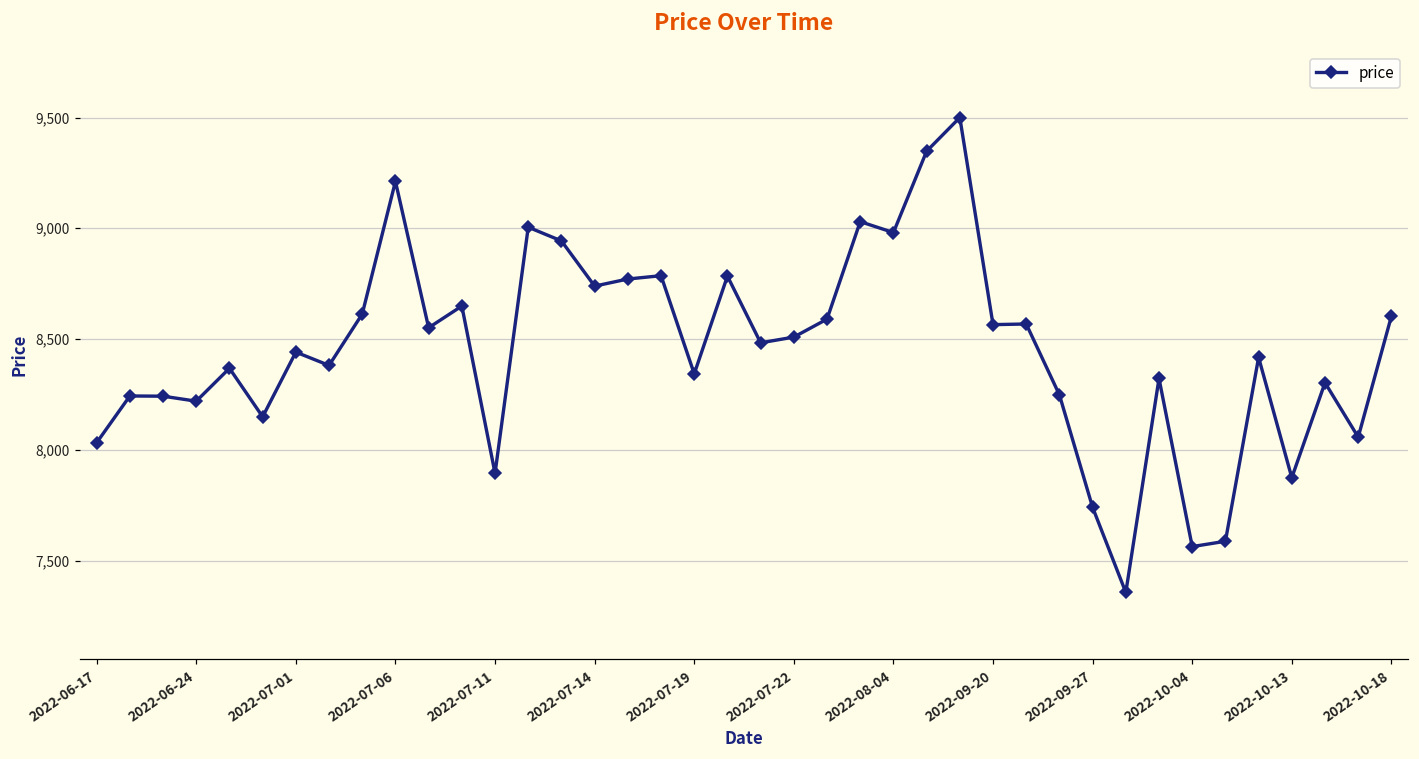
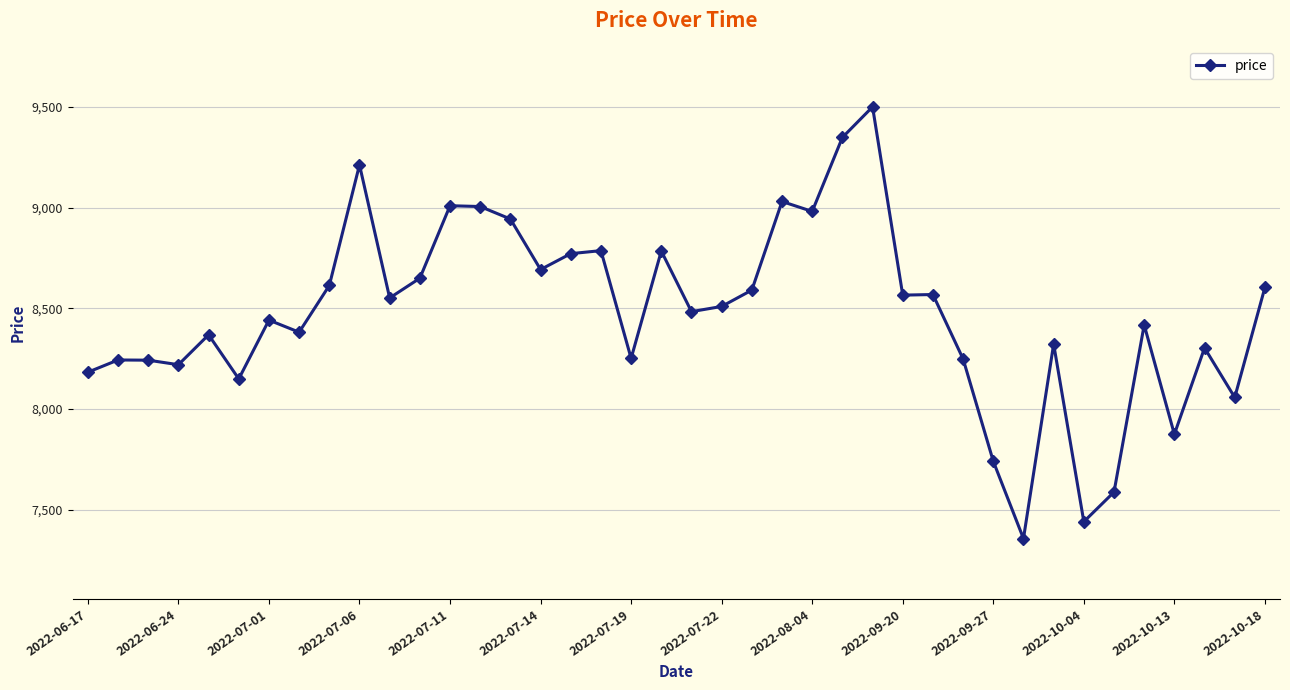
  {
-   "2022-06-17": "8,030",
+   "2022-06-17": "8,180",
    "2022-06-24": "8,220",
    "2022-07-01": "8,440",
    "2022-07-06": "9,210",
-   "2022-07-11": "7,890",
-   "2022-07-14": "8,740",
-   "2022-07-19": "8,340",
+   "2022-07-11": "9,010",
+   "2022-07-14": "8,690",
+   "2022-07-19": "8,250",
    "2022-07-22": "8,510",
    "2022-08-04": "8,980",
    "2022-09-20": "8,570",
    "2022-09-27": "7,740",
-   "2022-10-04": "7,560",
+   "2022-10-04": "7,440",
    "2022-10-13": "7,870",
    "2022-10-18": "8,600"
  }
